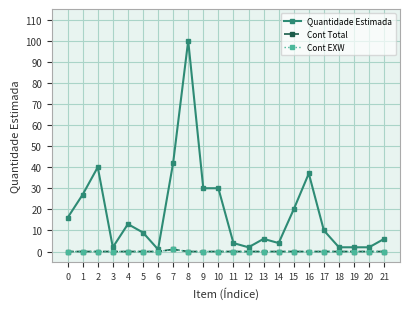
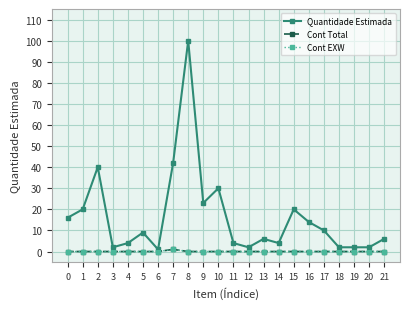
  {
    "Quantidade Estimada": {
      "0": 16,
-     "1": 27,
+     "1": 20,
      "2": 40,
      "3": 2,
-     "4": 13,
+     "4": 4,
      "5": 9,
      "7": 42,
      "8": 100,
-     "9": 30,
+     "9": 23,
      "10": 30,
      "11": 4,
      "12": 2,
      "13": 6,
      "14": 4,
      "15": 20,
-     "16": 37,
+     "16": 14,
      "17": 10,
      "18": 2,
      "19": 2,
      "20": 2,
      "21": 6
    },
    "Cont EXW": {
      "0": 0,
      "1": 0,
      "2": 0,
      "3": 0,
      "4": 0,
      "5": 0,
      "7": 1,
      "8": 0,
      "9": 0,
      "10": 0,
      "11": 0,
      "12": 0,
      "13": 0,
      "14": 0,
      "15": 0,
      "16": 0,
      "17": 0,
      "18": 0,
      "19": 0,
      "20": 0,
      "21": 0
    }
  }
